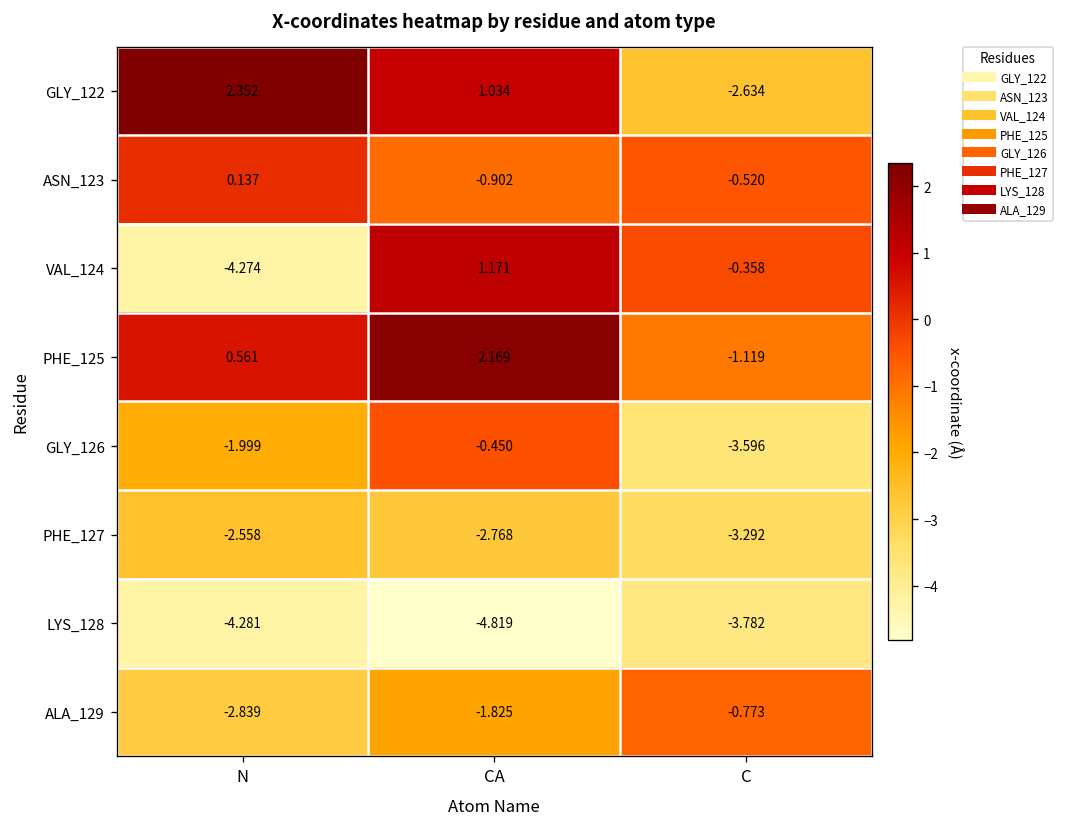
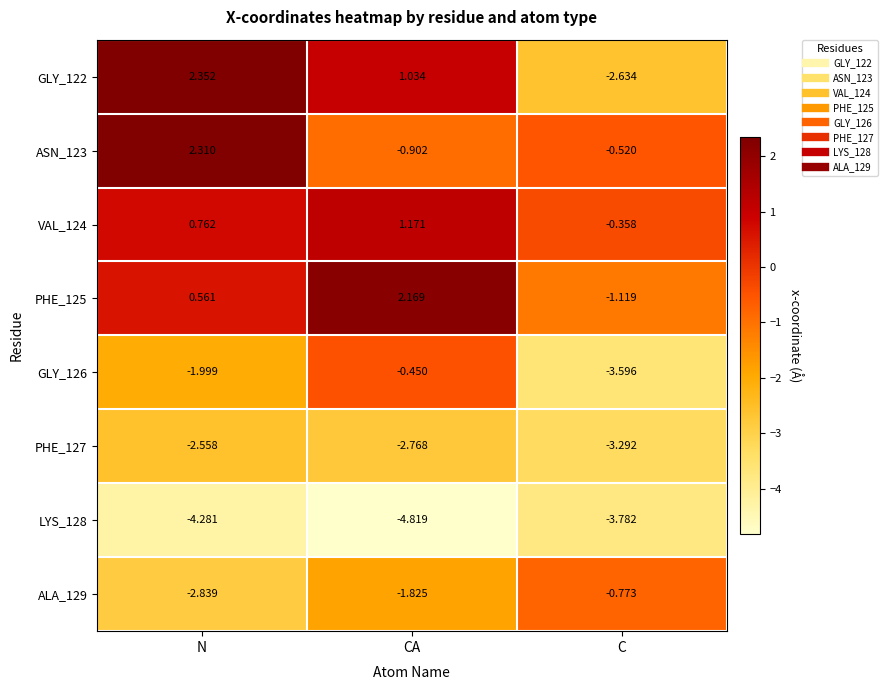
  {
    "GLY_122": {
      "N": 2.352,
      "CA": 1.034,
      "C": -2.634
    },
    "ASN_123": {
-     "N": 0.137,
+     "N": 2.310,
      "CA": -0.902,
      "C": -0.520
    },
    "VAL_124": {
-     "N": -4.274,
+     "N": 0.762,
      "CA": 1.171,
      "C": -0.358
    },
    "PHE_125": {
      "N": 0.561,
      "CA": 2.169,
      "C": -1.119
    },
    "GLY_126": {
      "N": -1.999,
      "CA": -0.450,
      "C": -3.596
    },
    "PHE_127": {
      "N": -2.558,
      "CA": -2.768,
      "C": -3.292
    },
    "LYS_128": {
      "N": -4.281,
      "CA": -4.819,
      "C": -3.782
    },
    "ALA_129": {
      "N": -2.839,
      "CA": -1.825,
      "C": -0.773
    }
  }
